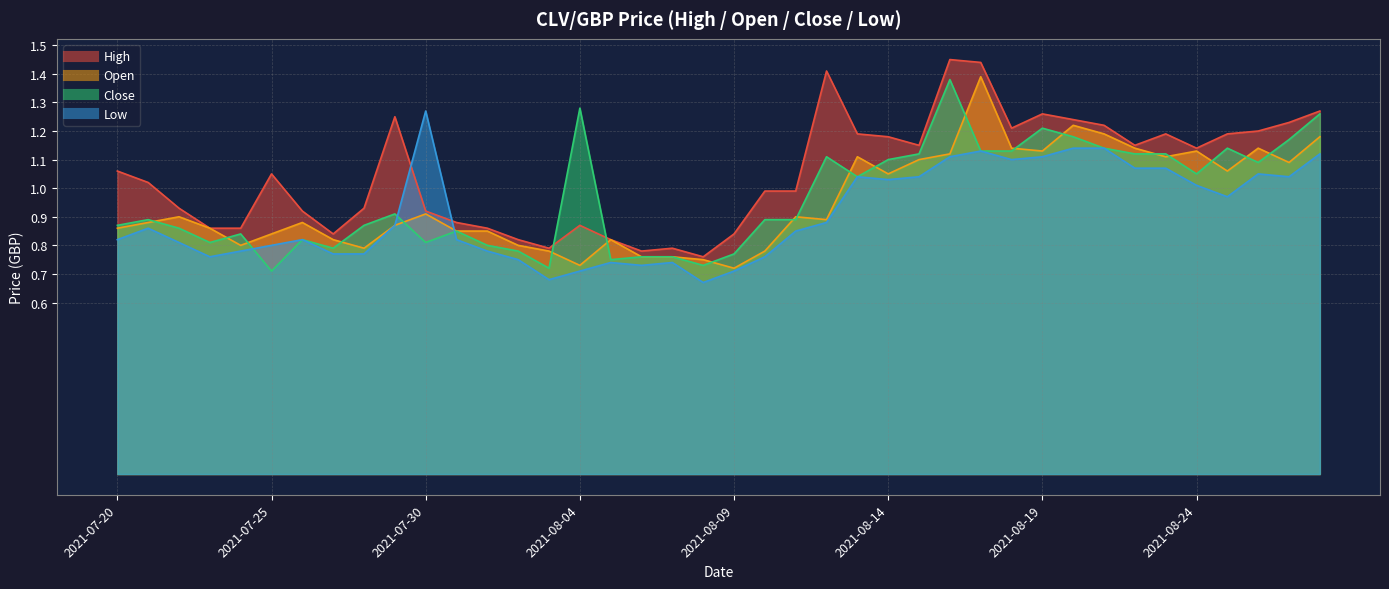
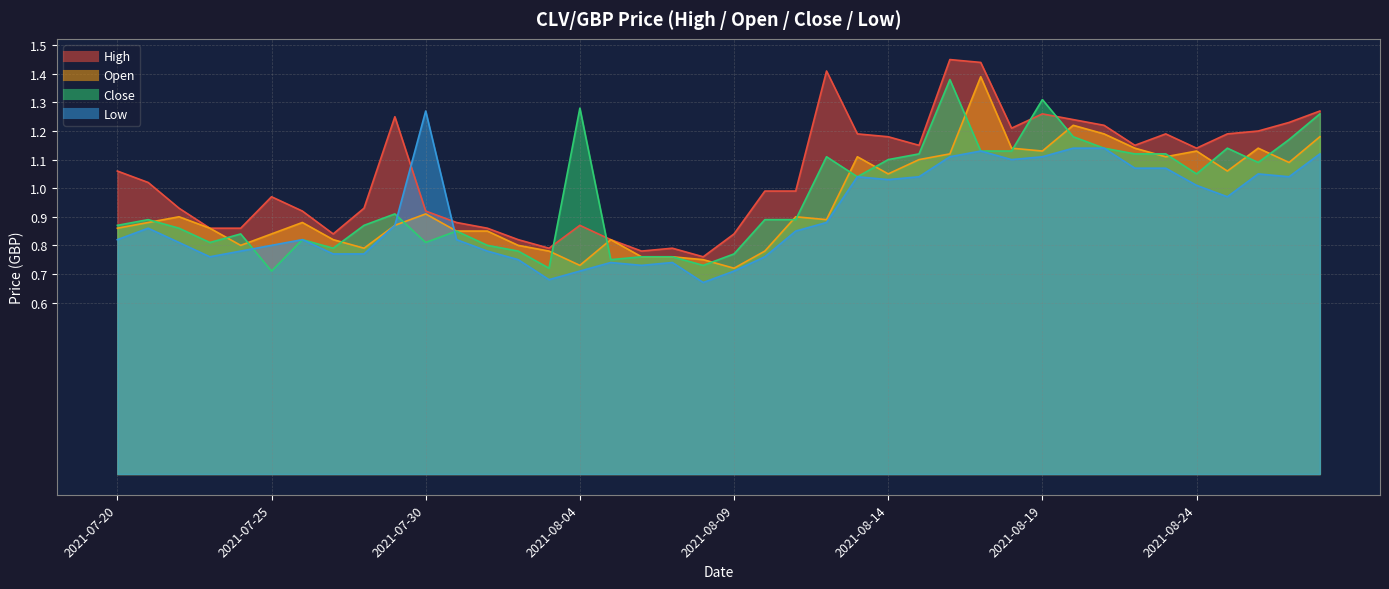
  {
    "High": {
      "2021-07-20": 1.06,
-     "2021-07-25": 1.05,
+     "2021-07-25": 0.97,
      "2021-07-30": 0.92,
      "2021-08-04": 0.87,
      "2021-08-09": 0.84,
      "2021-08-14": 1.18,
      "2021-08-19": 1.26,
      "2021-08-24": 1.14
    },
    "Open": {
      "2021-07-20": 0.86,
      "2021-07-25": 0.84,
      "2021-07-30": 0.91,
      "2021-08-04": 0.73,
      "2021-08-09": 0.72,
      "2021-08-14": 1.05,
      "2021-08-19": 1.13,
      "2021-08-24": 1.13
    },
    "Close": {
      "2021-07-20": 0.87,
      "2021-07-25": 0.71,
      "2021-07-30": 0.81,
      "2021-08-04": 1.28,
      "2021-08-09": 0.77,
      "2021-08-14": 1.10,
-     "2021-08-19": 1.21,
+     "2021-08-19": 1.31,
      "2021-08-24": 1.05
    },
    "Low": {
      "2021-07-20": 0.82,
      "2021-07-25": 0.80,
      "2021-07-30": 1.27,
      "2021-08-04": 0.71,
      "2021-08-09": 0.71,
      "2021-08-14": 1.03,
      "2021-08-19": 1.11,
      "2021-08-24": 1.01
    }
  }
